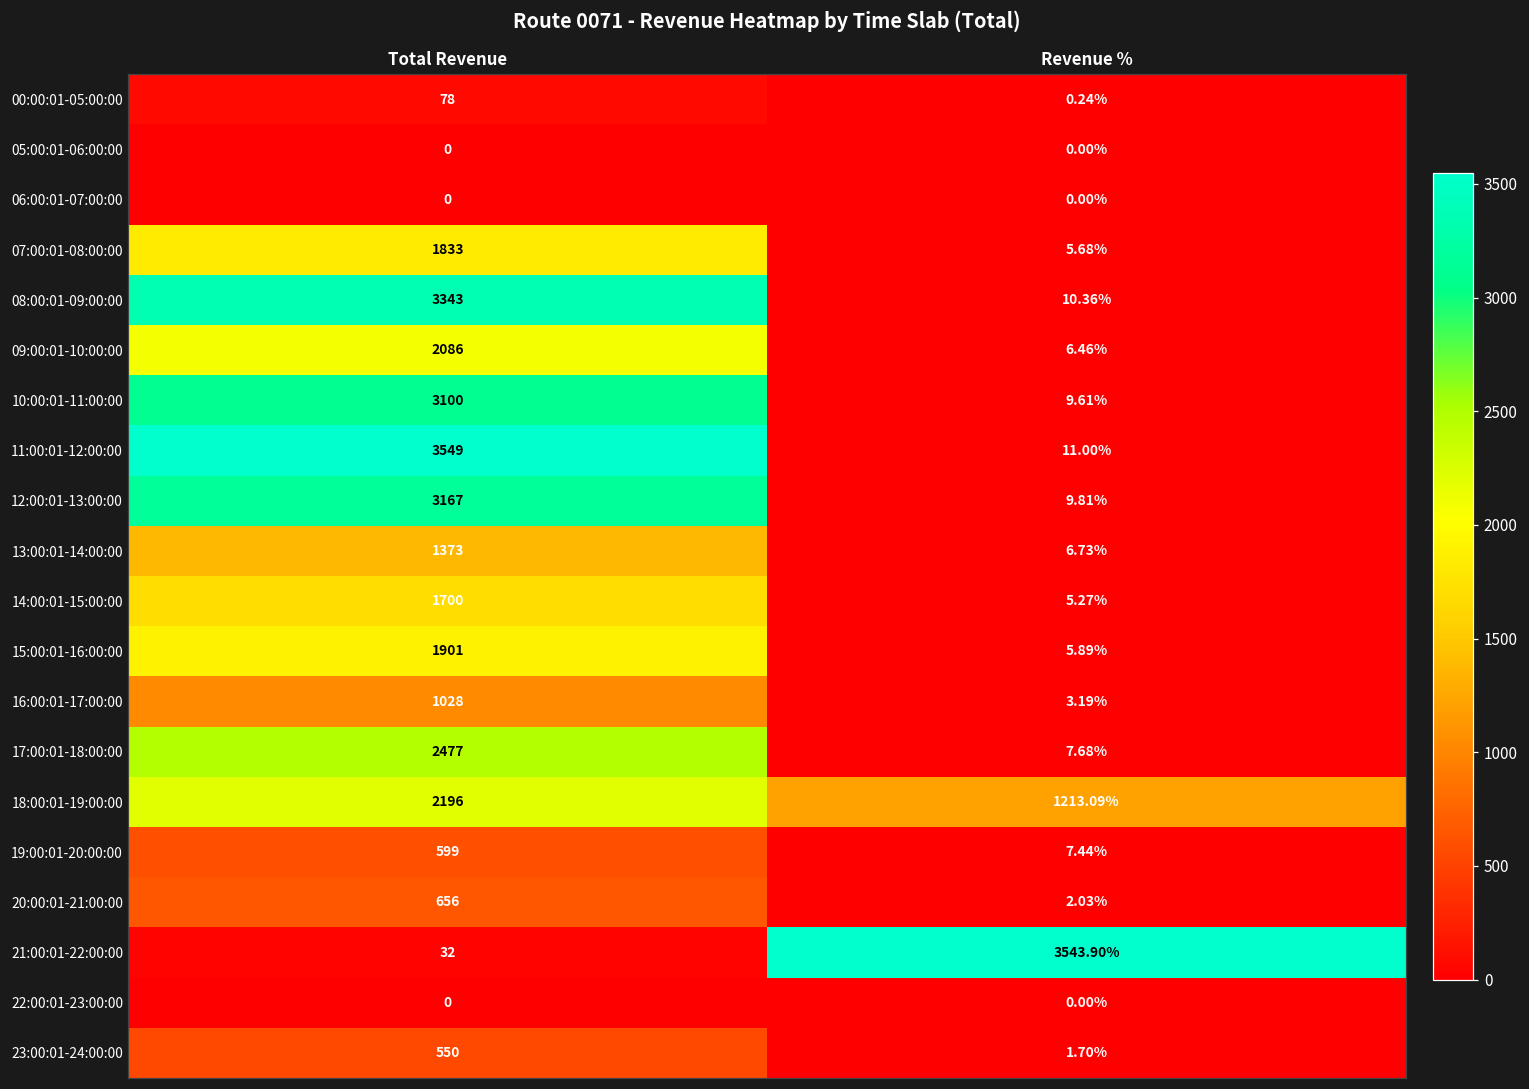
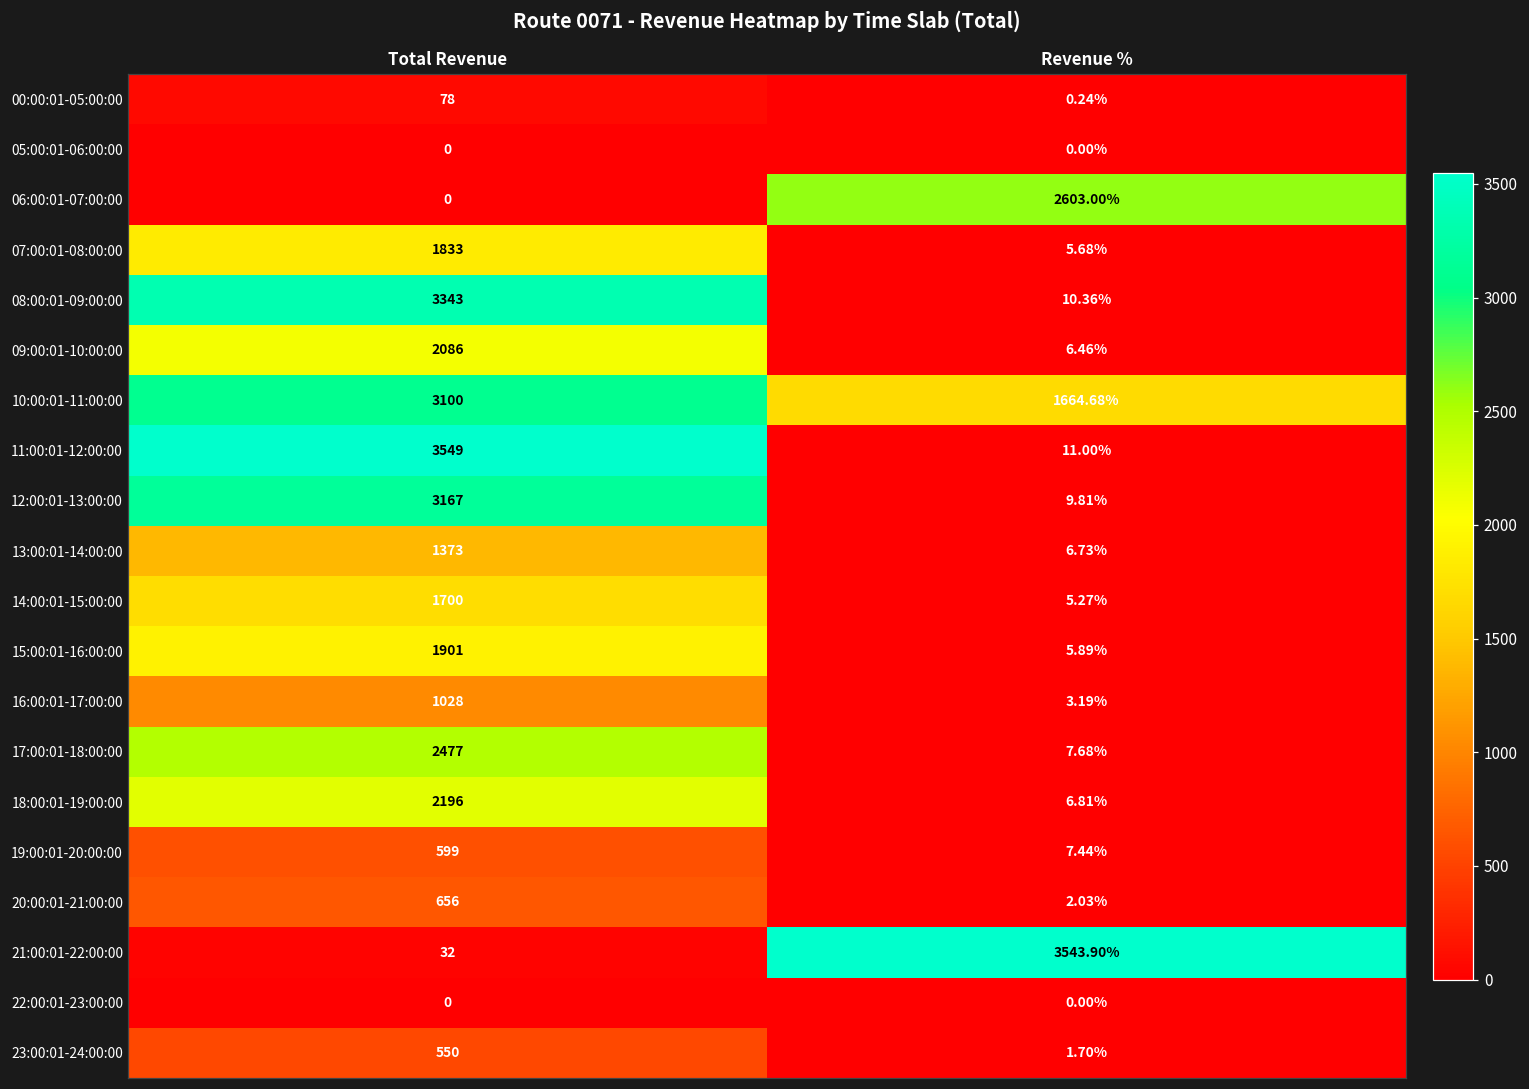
  {
    "00:00:01-05:00:00": {
      "Total Revenue": "78",
      "Revenue %": "0.24%"
    },
    "05:00:01-06:00:00": {
      "Total Revenue": "0",
      "Revenue %": "0.00%"
    },
    "06:00:01-07:00:00": {
      "Total Revenue": "0",
-     "Revenue %": "0.00%"
+     "Revenue %": "2603.00%"
    },
    "07:00:01-08:00:00": {
      "Total Revenue": "1833",
      "Revenue %": "5.68%"
    },
    "08:00:01-09:00:00": {
      "Total Revenue": "3343",
      "Revenue %": "10.36%"
    },
    "09:00:01-10:00:00": {
      "Total Revenue": "2086",
      "Revenue %": "6.46%"
    },
    "10:00:01-11:00:00": {
      "Total Revenue": "3100",
-     "Revenue %": "9.61%"
+     "Revenue %": "1664.68%"
    },
    "11:00:01-12:00:00": {
      "Total Revenue": "3549",
      "Revenue %": "11.00%"
    },
    "12:00:01-13:00:00": {
      "Total Revenue": "3167",
      "Revenue %": "9.81%"
    },
    "13:00:01-14:00:00": {
      "Total Revenue": "1373",
      "Revenue %": "6.73%"
    },
    "14:00:01-15:00:00": {
      "Total Revenue": "1700",
      "Revenue %": "5.27%"
    },
    "15:00:01-16:00:00": {
      "Total Revenue": "1901",
      "Revenue %": "5.89%"
    },
    "16:00:01-17:00:00": {
      "Total Revenue": "1028",
      "Revenue %": "3.19%"
    },
    "17:00:01-18:00:00": {
      "Total Revenue": "2477",
      "Revenue %": "7.68%"
    },
    "18:00:01-19:00:00": {
      "Total Revenue": "2196",
-     "Revenue %": "1213.09%"
+     "Revenue %": "6.81%"
    },
    "19:00:01-20:00:00": {
      "Total Revenue": "599",
      "Revenue %": "7.44%"
    },
    "20:00:01-21:00:00": {
      "Total Revenue": "656",
      "Revenue %": "2.03%"
    },
    "21:00:01-22:00:00": {
      "Total Revenue": "32",
      "Revenue %": "3543.90%"
    },
    "22:00:01-23:00:00": {
      "Total Revenue": "0",
      "Revenue %": "0.00%"
    },
    "23:00:01-24:00:00": {
      "Total Revenue": "550",
      "Revenue %": "1.70%"
    }
  }
